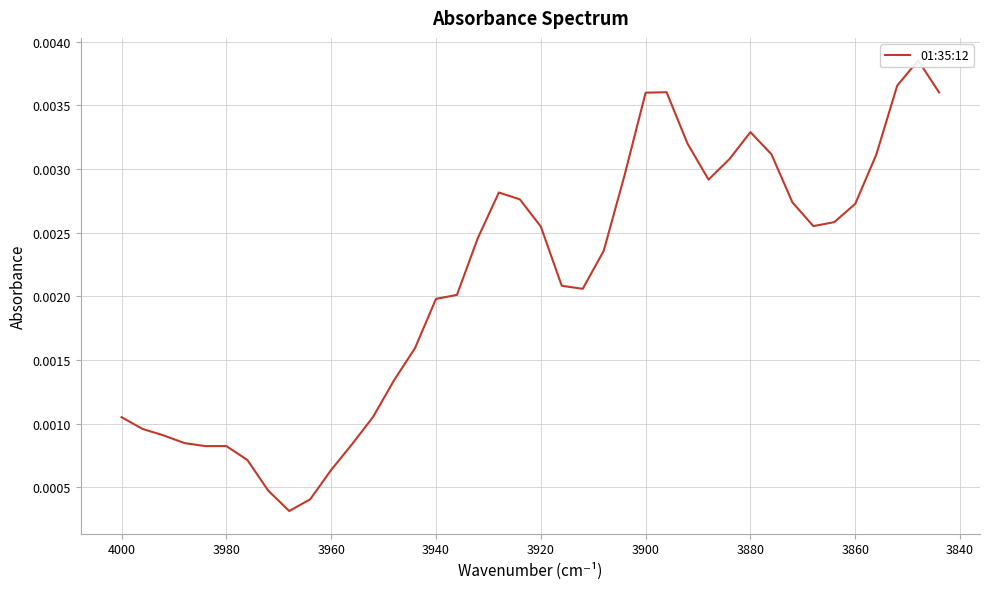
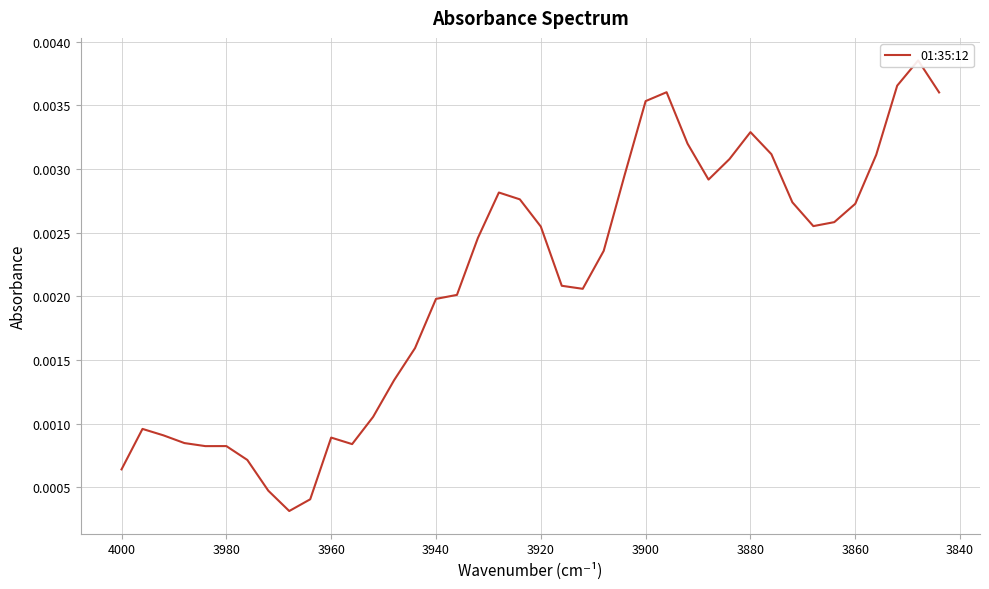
  {
-   "4000": 0.00105,
+   "4000": 0.00064,
    "3980": 0.00082,
-   "3960": 0.00064,
+   "3960": 0.00089,
    "3940": 0.00198,
    "3920": 0.00255,
-   "3900": 0.00360,
+   "3900": 0.00353,
    "3880": 0.00329,
    "3860": 0.00273
  }
